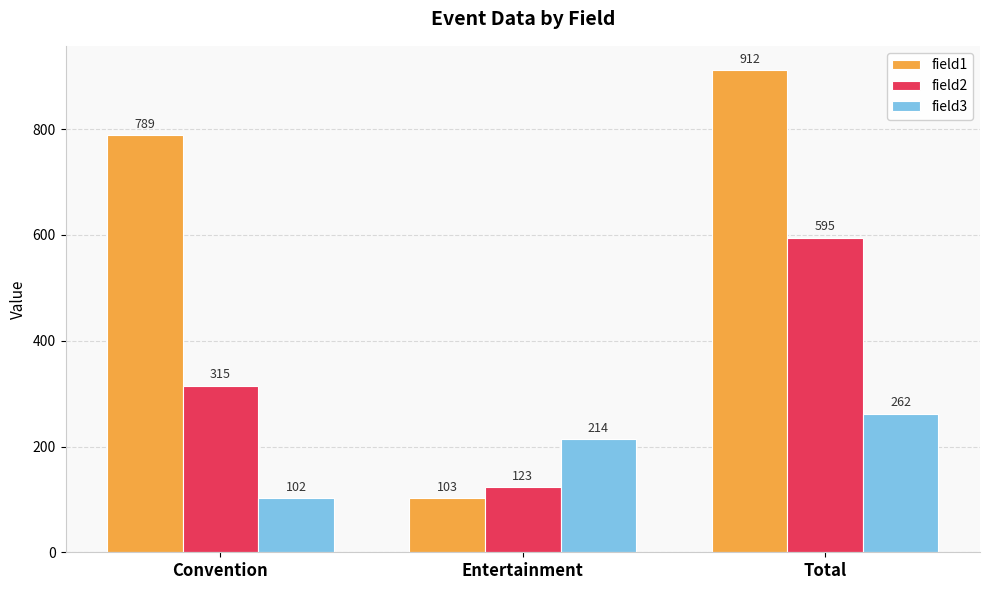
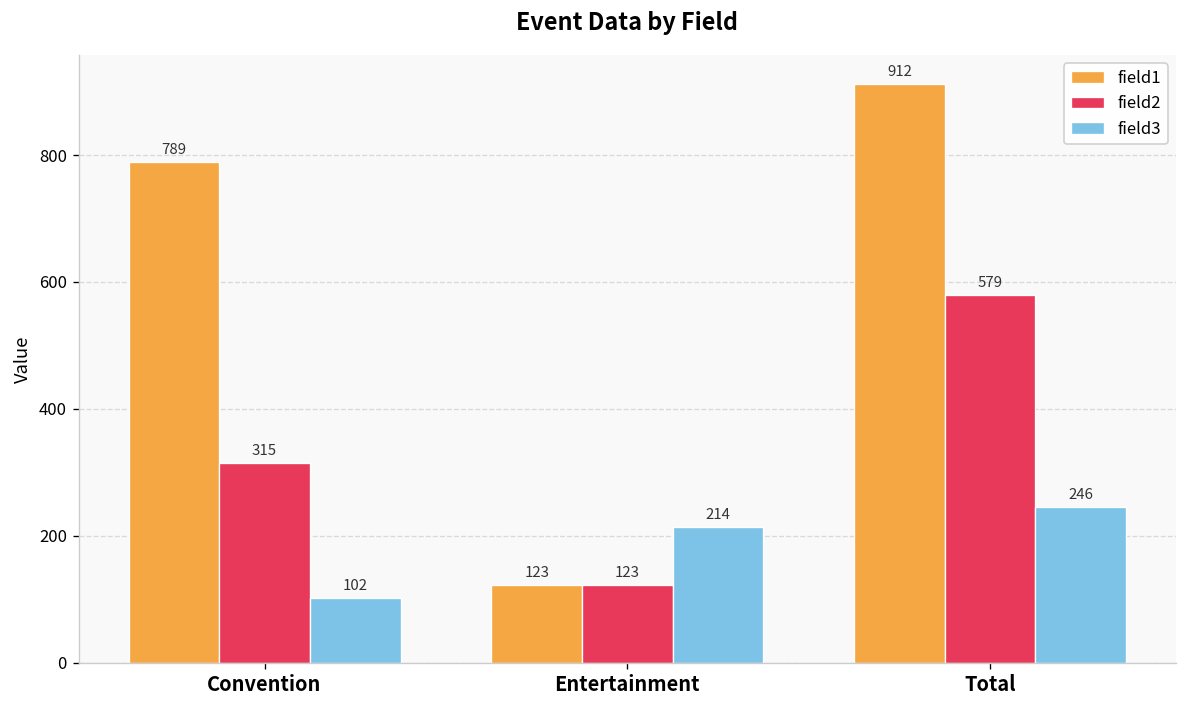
  {
    "field1": {
      "Convention": 789,
-     "Entertainment": 103,
+     "Entertainment": 123,
      "Total": 912
    },
    "field2": {
      "Convention": 315,
      "Entertainment": 123,
-     "Total": 595
+     "Total": 579
    },
    "field3": {
      "Convention": 102,
      "Entertainment": 214,
-     "Total": 262
+     "Total": 246
    }
  }
